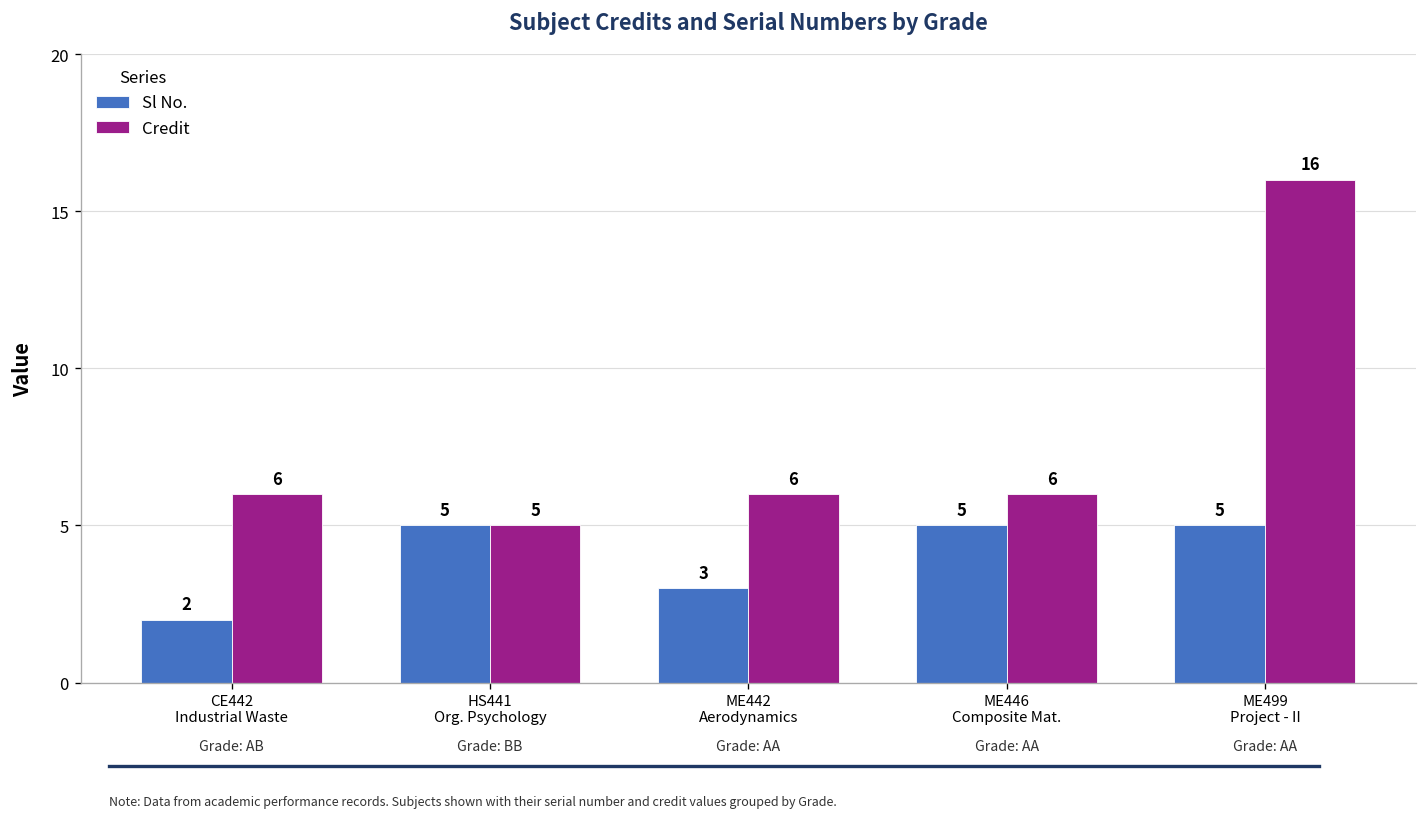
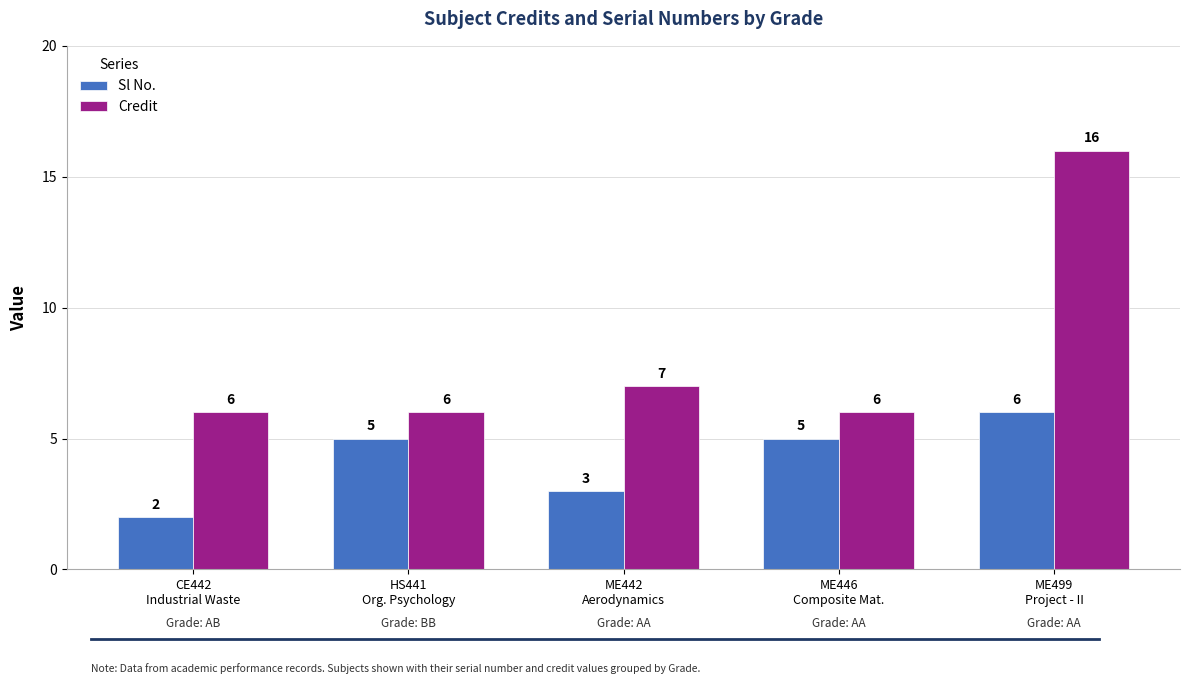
  {
    "Sl No.": {
      "CE442 Industrial Waste": 2,
      "HS441 Org. Psychology": 5,
      "ME442 Aerodynamics": 3,
      "ME446 Composite Mat.": 5,
-     "ME499 Project - II": 5
+     "ME499 Project - II": 6
    },
    "Credit": {
      "CE442 Industrial Waste": 6,
-     "HS441 Org. Psychology": 5,
-     "ME442 Aerodynamics": 6,
+     "HS441 Org. Psychology": 6,
+     "ME442 Aerodynamics": 7,
      "ME446 Composite Mat.": 6,
      "ME499 Project - II": 16
    }
  }
